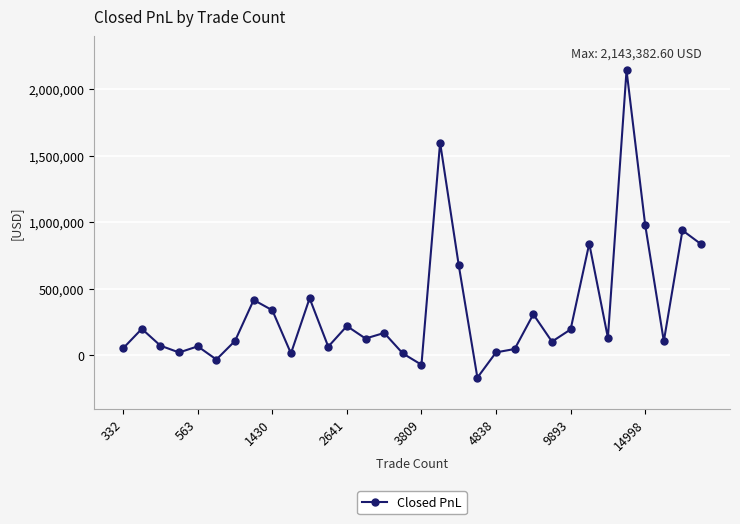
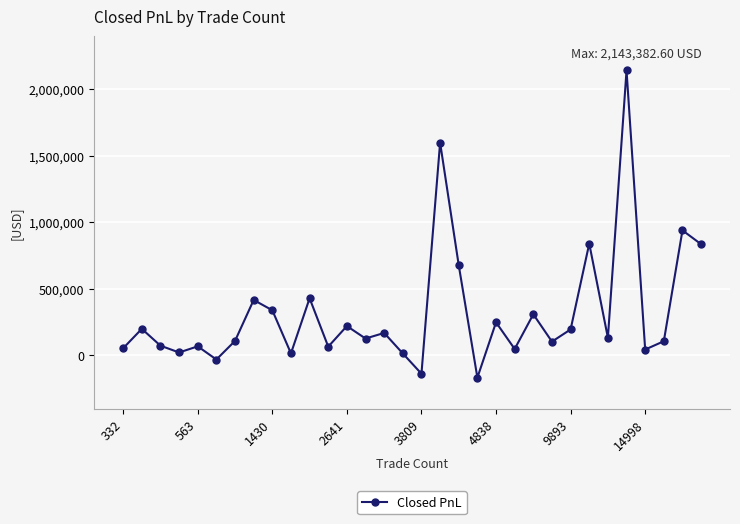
  {
    "332": "50,000",
    "563": "70,000",
    "1430": "340,000",
    "2641": "220,000",
-   "3809": "-70,000",
-   "4838": "20,000",
+   "3809": "-140,000",
+   "4838": "250,000",
    "9893": "200,000",
-   "14998": "980,000"
+   "14998": "40,000"
  }
